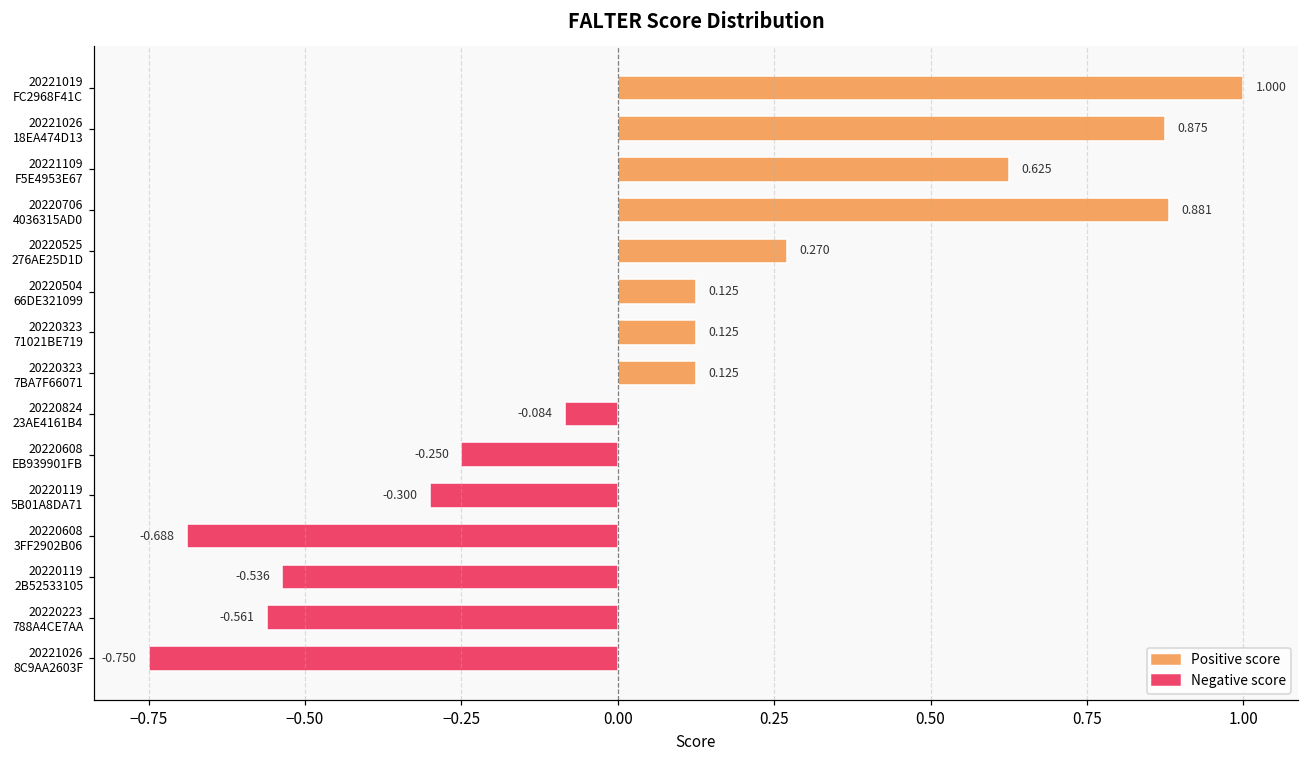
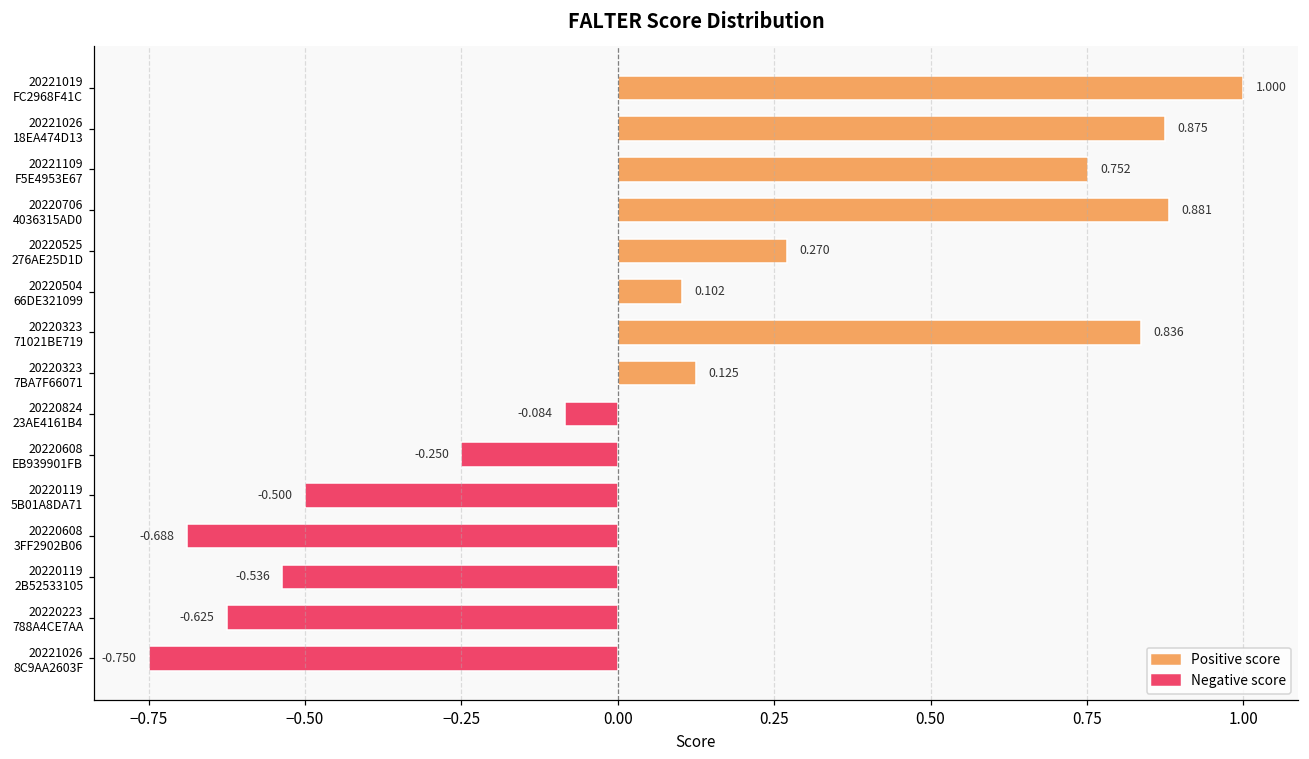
  {
    "20221019 FC2968F41C": 1.000,
    "20221026 18EA474D13": 0.875,
-   "20221109 F5E4953E67": 0.625,
+   "20221109 F5E4953E67": 0.752,
    "20220706 4036315AD0": 0.881,
    "20220525 276AE25D1D": 0.270,
-   "20220504 66DE321099": 0.125,
-   "20220323 71021BE719": 0.125,
+   "20220504 66DE321099": 0.102,
+   "20220323 71021BE719": 0.836,
    "20220323 7BA7F66071": 0.125,
    "20220824 23AE4161B4": -0.084,
    "20220608 EB939901FB": -0.250,
-   "20220119 5B01A8DA71": -0.300,
+   "20220119 5B01A8DA71": -0.500,
    "20220608 3FF2902B06": -0.688,
    "20220119 2B52533105": -0.536,
-   "20220223 788A4CE7AA": -0.561,
+   "20220223 788A4CE7AA": -0.625,
    "20221026 8C9AA2603F": -0.750
  }
